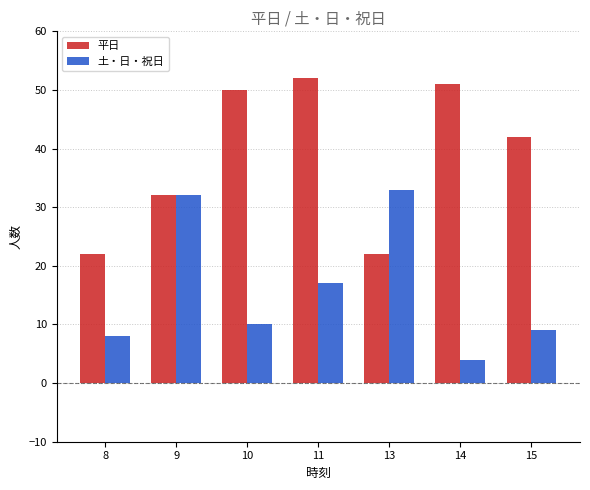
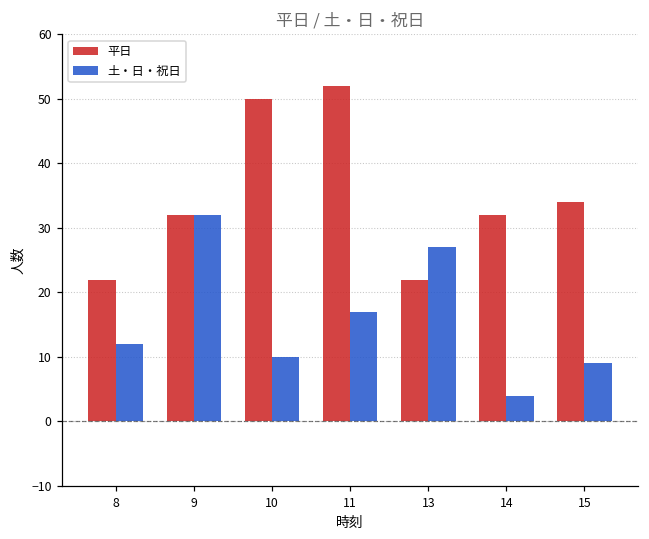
  {
    "平日": {
      "8": 22,
      "9": 32,
      "10": 50,
      "11": 52,
      "13": 22,
-     "14": 51,
-     "15": 42
+     "14": 32,
+     "15": 34
    },
    "土・日・祝日": {
-     "8": 8,
+     "8": 12,
      "9": 32,
      "10": 10,
      "11": 17,
-     "13": 33,
+     "13": 27,
      "14": 4,
      "15": 9
    }
  }
